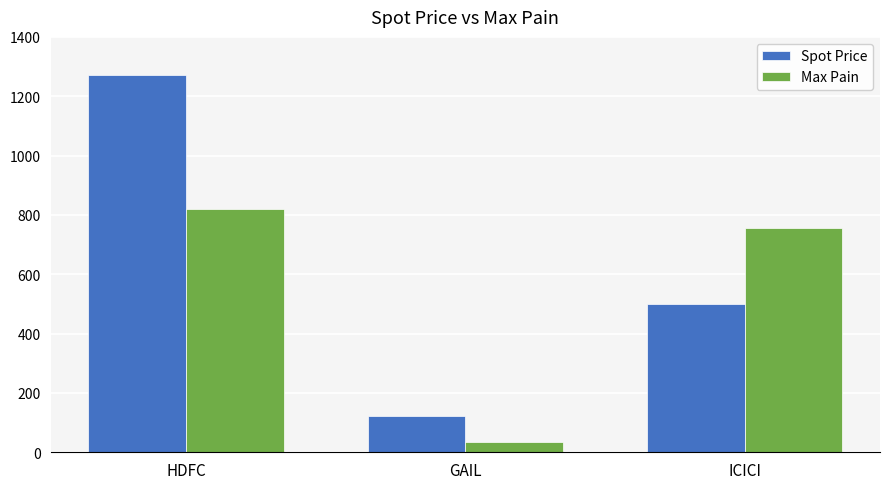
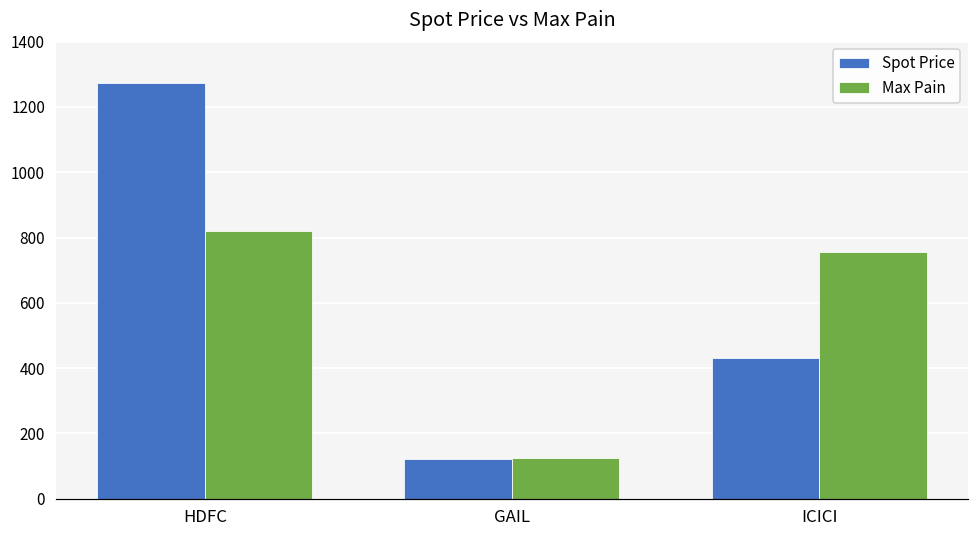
  {
    "Spot Price": {
      "HDFC": 1270,
      "GAIL": 120,
-     "ICICI": 500
+     "ICICI": 430
    },
    "Max Pain": {
      "HDFC": 820,
-     "GAIL": 40,
+     "GAIL": 130,
      "ICICI": 750
    }
  }
